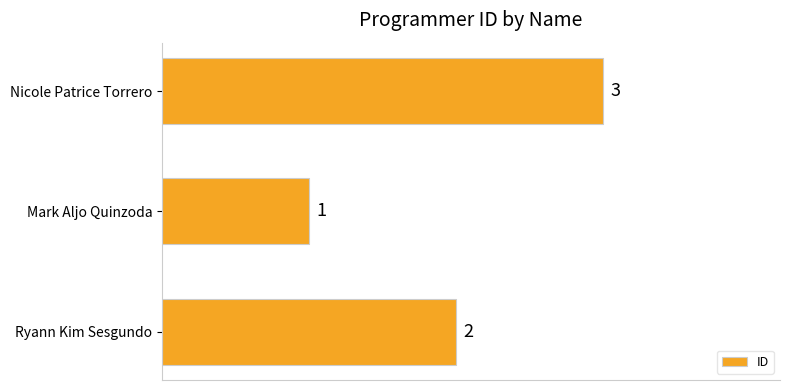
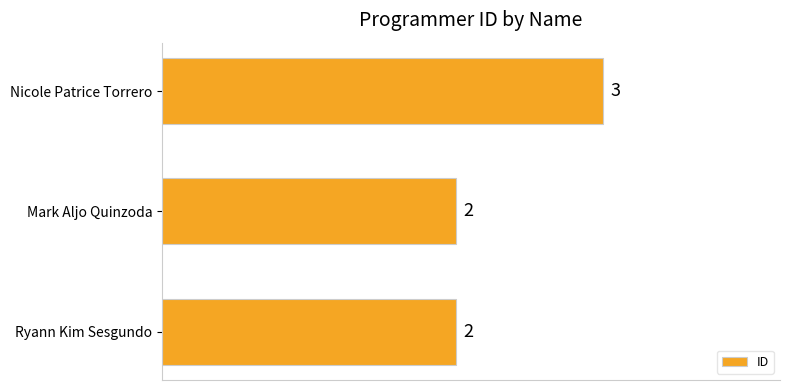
  {
    "Nicole Patrice Torrero": 3,
-   "Mark Aljo Quinzoda": 1,
+   "Mark Aljo Quinzoda": 2,
    "Ryann Kim Sesgundo": 2
  }
